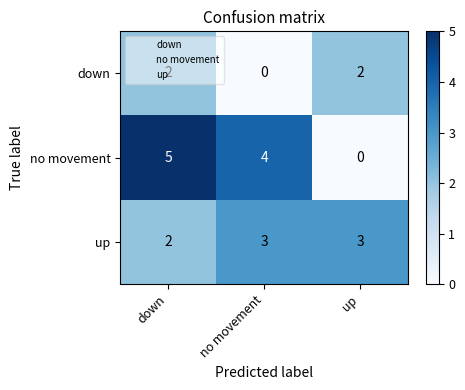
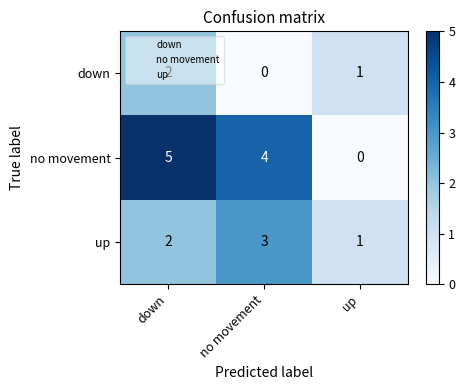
  {
    "down": {
      "no movement": 0,
-     "up": 2
+     "up": 1
    },
    "no movement": {
      "down": 5,
      "no movement": 4,
      "up": 0
    },
    "up": {
      "down": 2,
      "no movement": 3,
-     "up": 3
+     "up": 1
    }
  }
